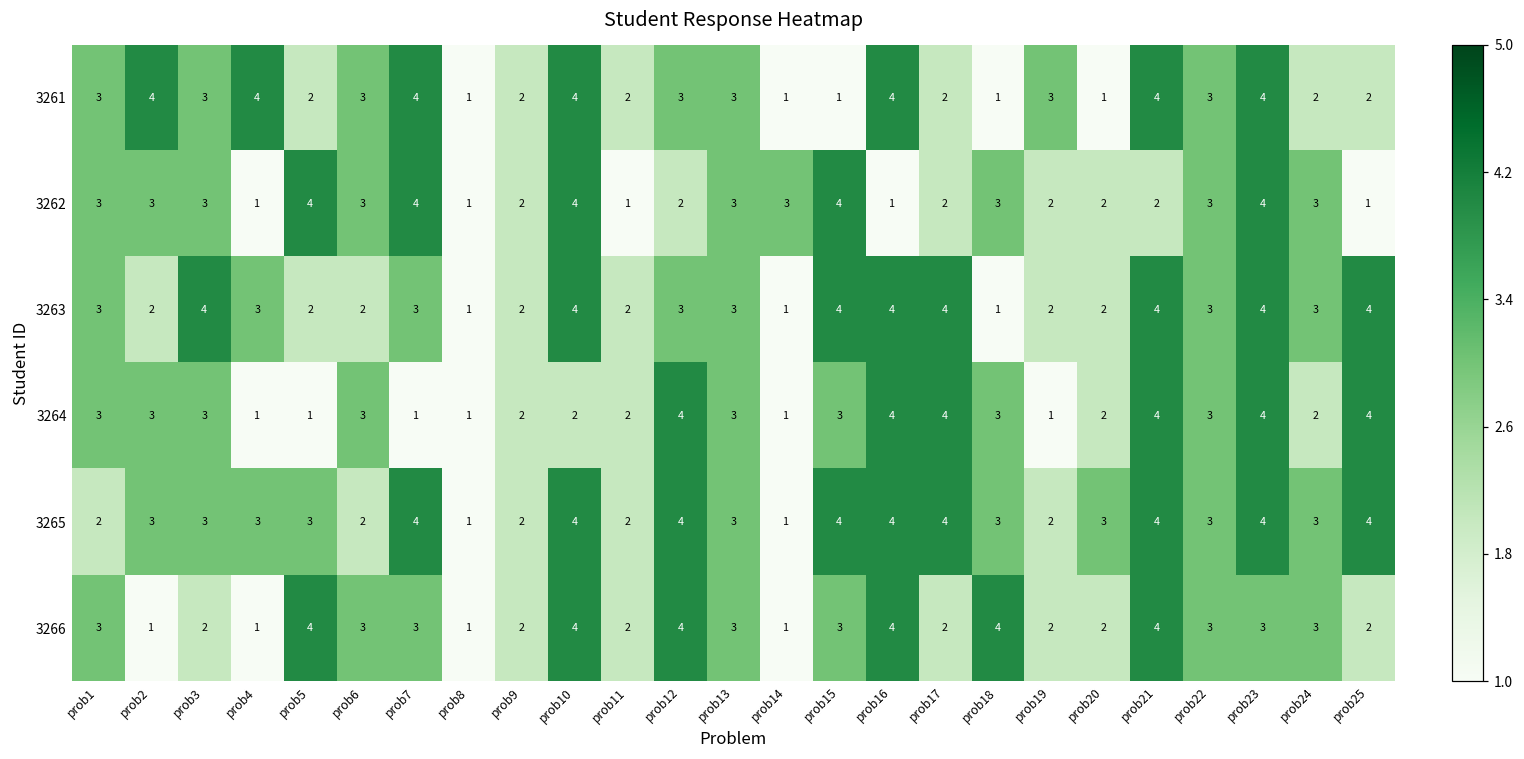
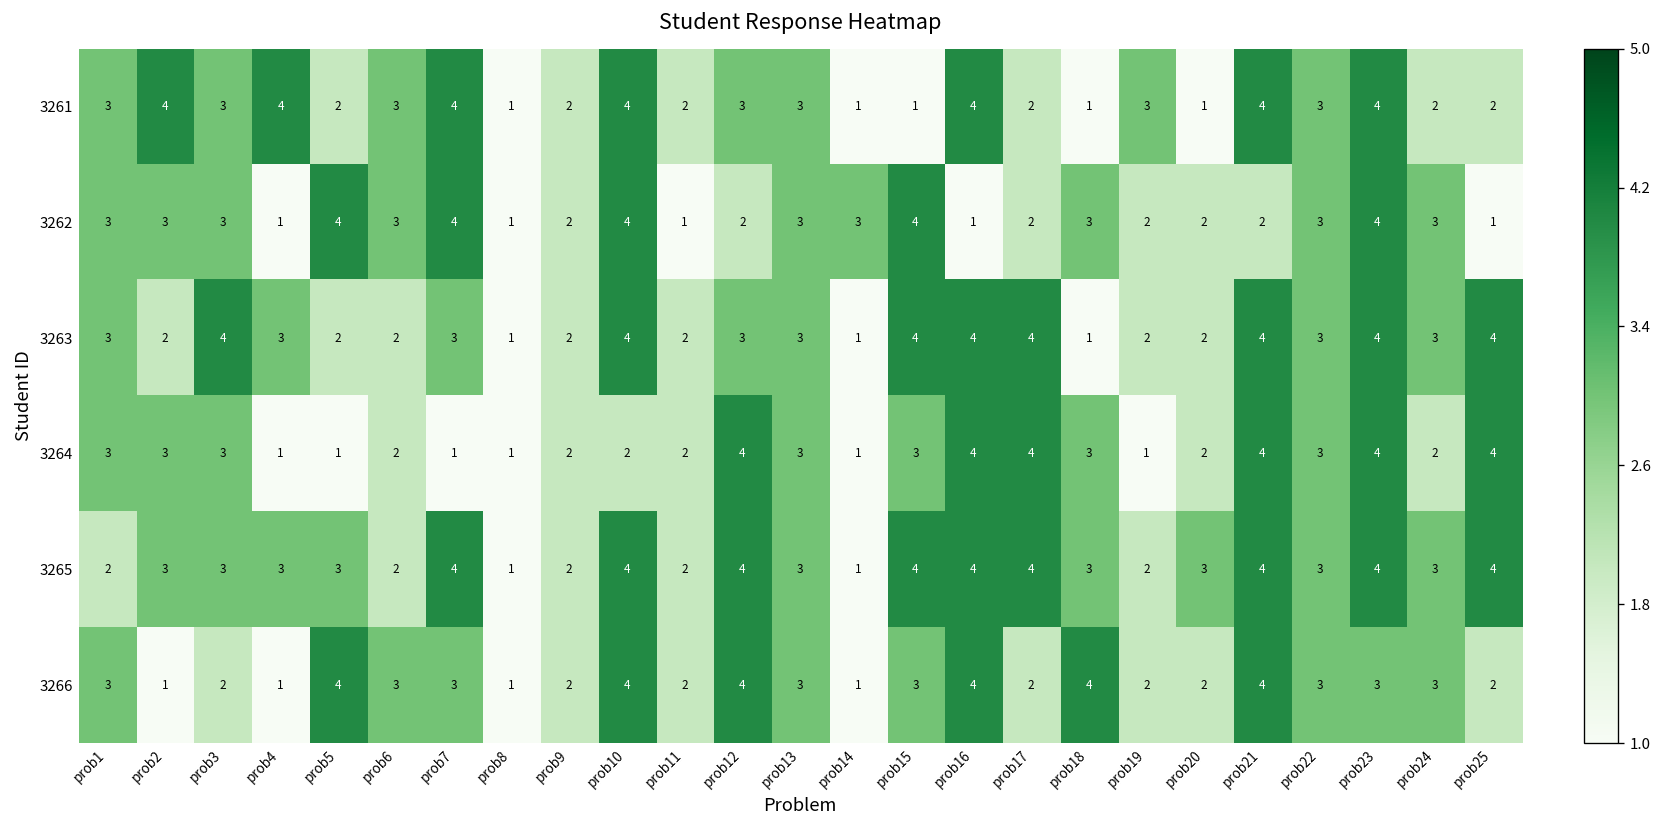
  {
    "3261": {
      "prob1": 3,
      "prob2": 4,
      "prob3": 3,
      "prob4": 4,
      "prob5": 2,
      "prob6": 3,
      "prob7": 4,
      "prob8": 1,
      "prob9": 2,
      "prob10": 4,
      "prob11": 2,
      "prob12": 3,
      "prob13": 3,
      "prob14": 1,
      "prob15": 1,
      "prob16": 4,
      "prob17": 2,
      "prob18": 1,
      "prob19": 3,
      "prob20": 1,
      "prob21": 4,
      "prob22": 3,
      "prob23": 4,
      "prob24": 2,
      "prob25": 2
    },
    "3262": {
      "prob1": 3,
      "prob2": 3,
      "prob3": 3,
      "prob4": 1,
      "prob5": 4,
      "prob6": 3,
      "prob7": 4,
      "prob8": 1,
      "prob9": 2,
      "prob10": 4,
      "prob11": 1,
      "prob12": 2,
      "prob13": 3,
      "prob14": 3,
      "prob15": 4,
      "prob16": 1,
      "prob17": 2,
      "prob18": 3,
      "prob19": 2,
      "prob20": 2,
      "prob21": 2,
      "prob22": 3,
      "prob23": 4,
      "prob24": 3,
      "prob25": 1
    },
    "3263": {
      "prob1": 3,
      "prob2": 2,
      "prob3": 4,
      "prob4": 3,
      "prob5": 2,
      "prob6": 2,
      "prob7": 3,
      "prob8": 1,
      "prob9": 2,
      "prob10": 4,
      "prob11": 2,
      "prob12": 3,
      "prob13": 3,
      "prob14": 1,
      "prob15": 4,
      "prob16": 4,
      "prob17": 4,
      "prob18": 1,
      "prob19": 2,
      "prob20": 2,
      "prob21": 4,
      "prob22": 3,
      "prob23": 4,
      "prob24": 3,
      "prob25": 4
    },
    "3264": {
      "prob1": 3,
      "prob2": 3,
      "prob3": 3,
      "prob4": 1,
      "prob5": 1,
-     "prob6": 3,
+     "prob6": 2,
      "prob7": 1,
      "prob8": 1,
      "prob9": 2,
      "prob10": 2,
      "prob11": 2,
      "prob12": 4,
      "prob13": 3,
      "prob14": 1,
      "prob15": 3,
      "prob16": 4,
      "prob17": 4,
      "prob18": 3,
      "prob19": 1,
      "prob20": 2,
      "prob21": 4,
      "prob22": 3,
      "prob23": 4,
      "prob24": 2,
      "prob25": 4
    },
    "3265": {
      "prob1": 2,
      "prob2": 3,
      "prob3": 3,
      "prob4": 3,
      "prob5": 3,
      "prob6": 2,
      "prob7": 4,
      "prob8": 1,
      "prob9": 2,
      "prob10": 4,
      "prob11": 2,
      "prob12": 4,
      "prob13": 3,
      "prob14": 1,
      "prob15": 4,
      "prob16": 4,
      "prob17": 4,
      "prob18": 3,
      "prob19": 2,
      "prob20": 3,
      "prob21": 4,
      "prob22": 3,
      "prob23": 4,
      "prob24": 3,
      "prob25": 4
    },
    "3266": {
      "prob1": 3,
      "prob2": 1,
      "prob3": 2,
      "prob4": 1,
      "prob5": 4,
      "prob6": 3,
      "prob7": 3,
      "prob8": 1,
      "prob9": 2,
      "prob10": 4,
      "prob11": 2,
      "prob12": 4,
      "prob13": 3,
      "prob14": 1,
      "prob15": 3,
      "prob16": 4,
      "prob17": 2,
      "prob18": 4,
      "prob19": 2,
      "prob20": 2,
      "prob21": 4,
      "prob22": 3,
      "prob23": 3,
      "prob24": 3,
      "prob25": 2
    }
  }
